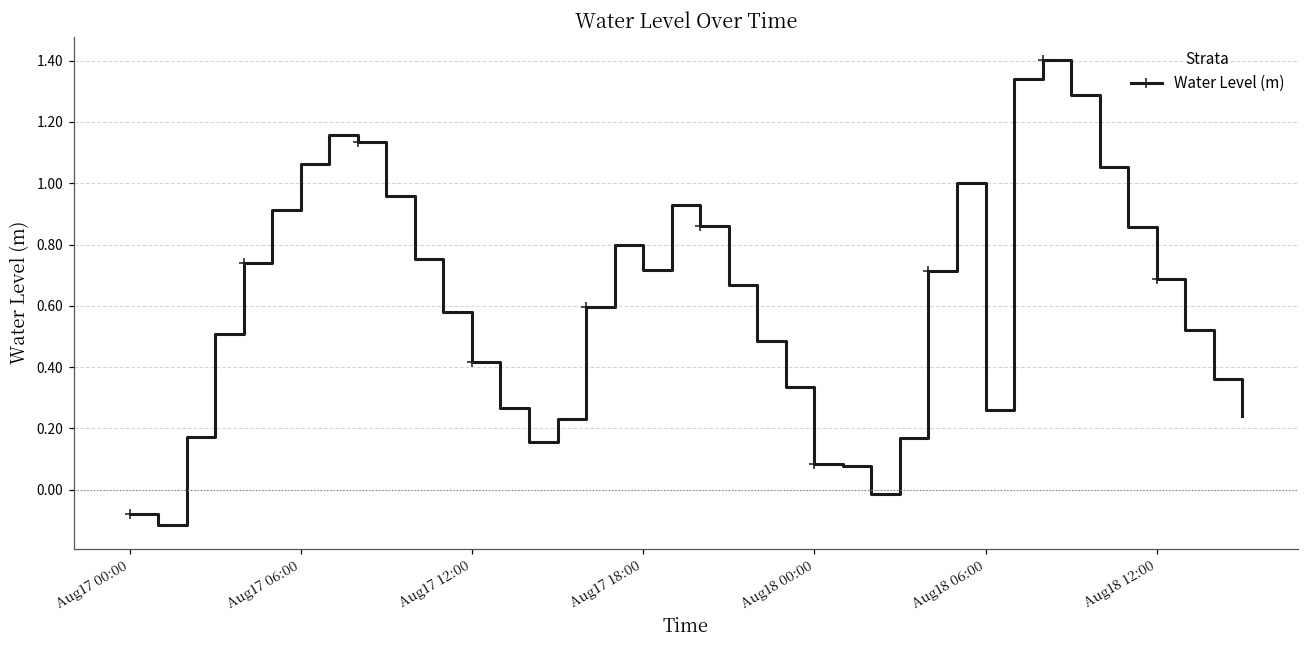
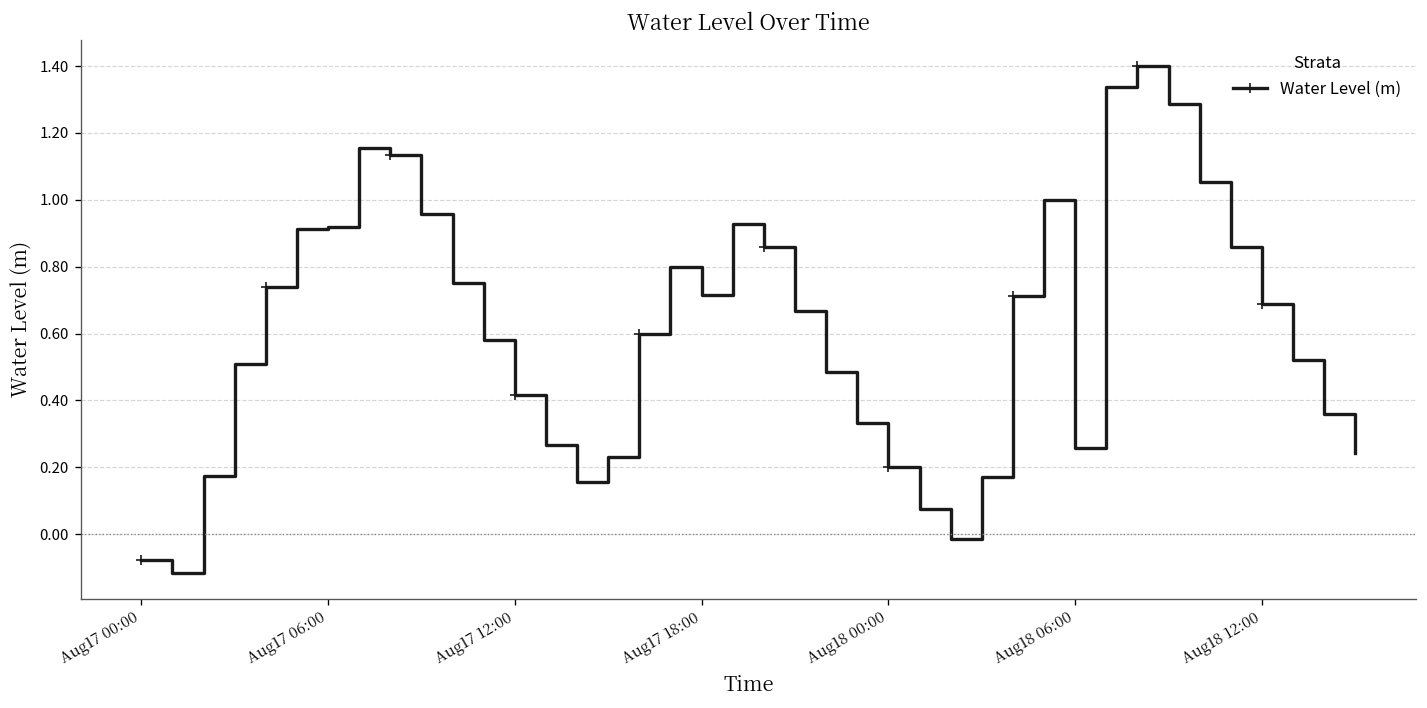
  {
    "Aug17 00:00": -0.08,
-   "Aug17 06:00": 1.06,
+   "Aug17 06:00": 0.92,
    "Aug17 12:00": 0.42,
    "Aug17 18:00": 0.72,
-   "Aug18 00:00": 0.08,
+   "Aug18 00:00": 0.20,
    "Aug18 06:00": 0.26,
    "Aug18 12:00": 0.69
  }
